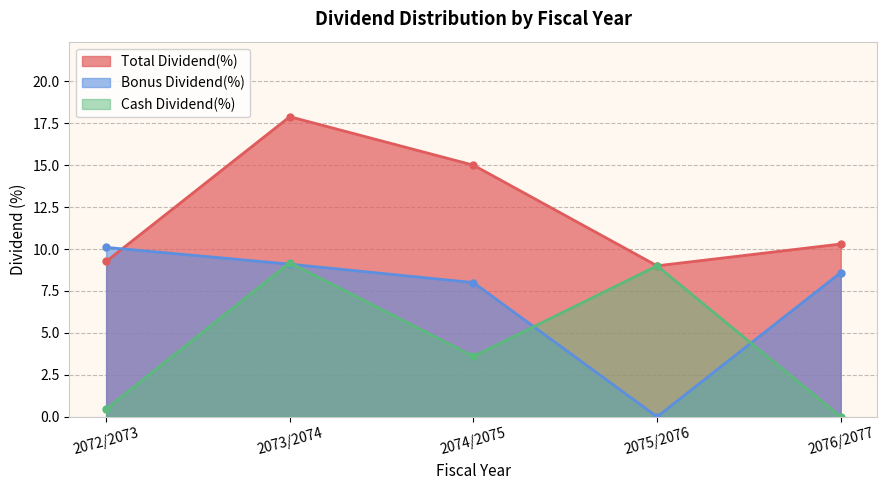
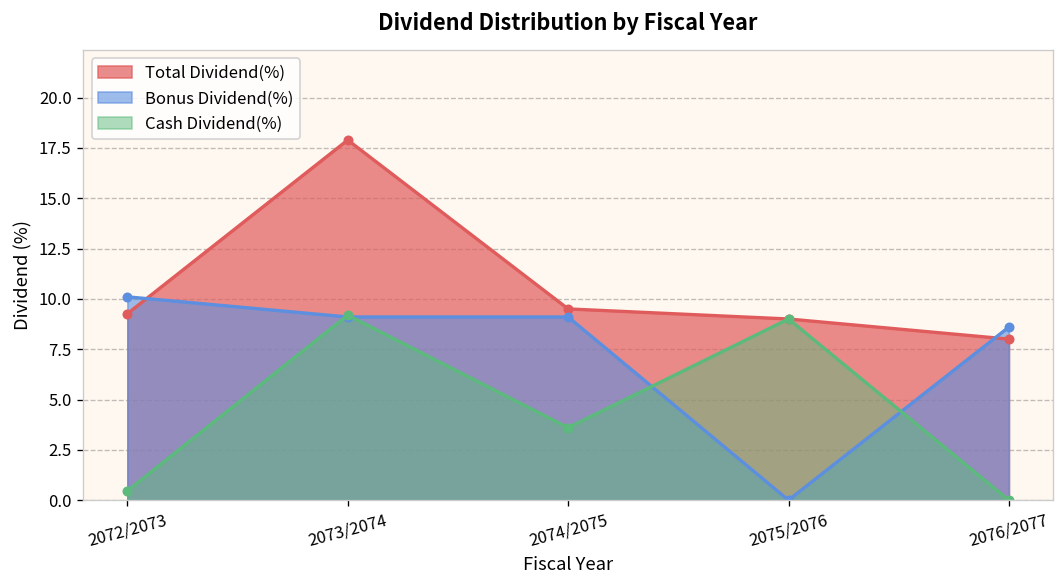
  {
    "Total Dividend(%)": {
      "2072/2073": 9.3,
      "2073/2074": 17.9,
-     "2074/2075": 15.0,
-     "2076/2077": 10.3
+     "2074/2075": 9.5,
+     "2076/2077": 8.0
    },
    "Bonus Dividend(%)": {
      "2072/2073": 10.1,
-     "2074/2075": 8.0,
+     "2074/2075": 9.1,
      "2075/2076": 0.0,
      "2076/2077": 8.6
    },
    "Cash Dividend(%)": {
      "2072/2073": 0.5,
      "2074/2075": 3.6,
      "2076/2077": 0.0
    }
  }
